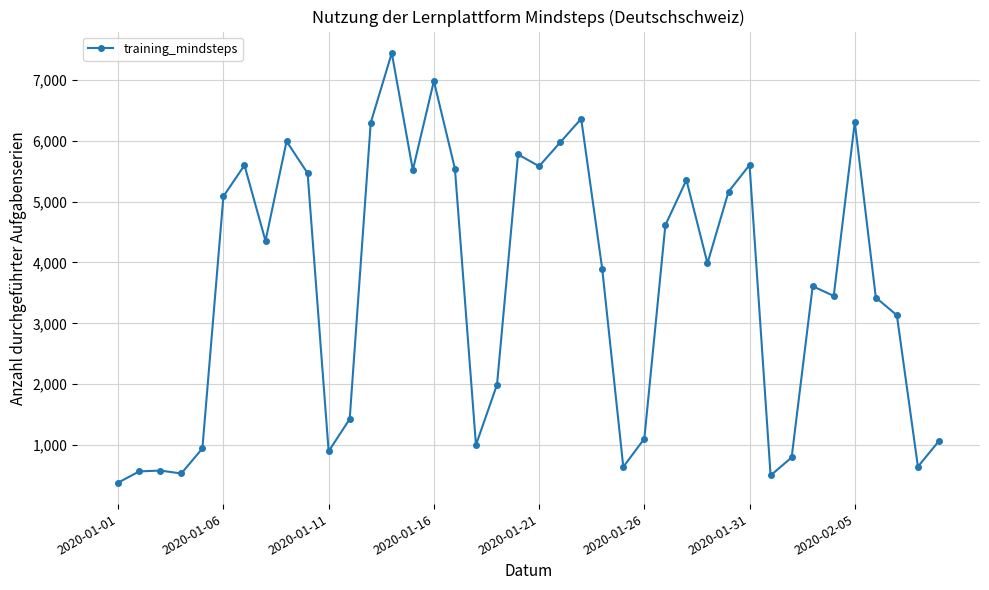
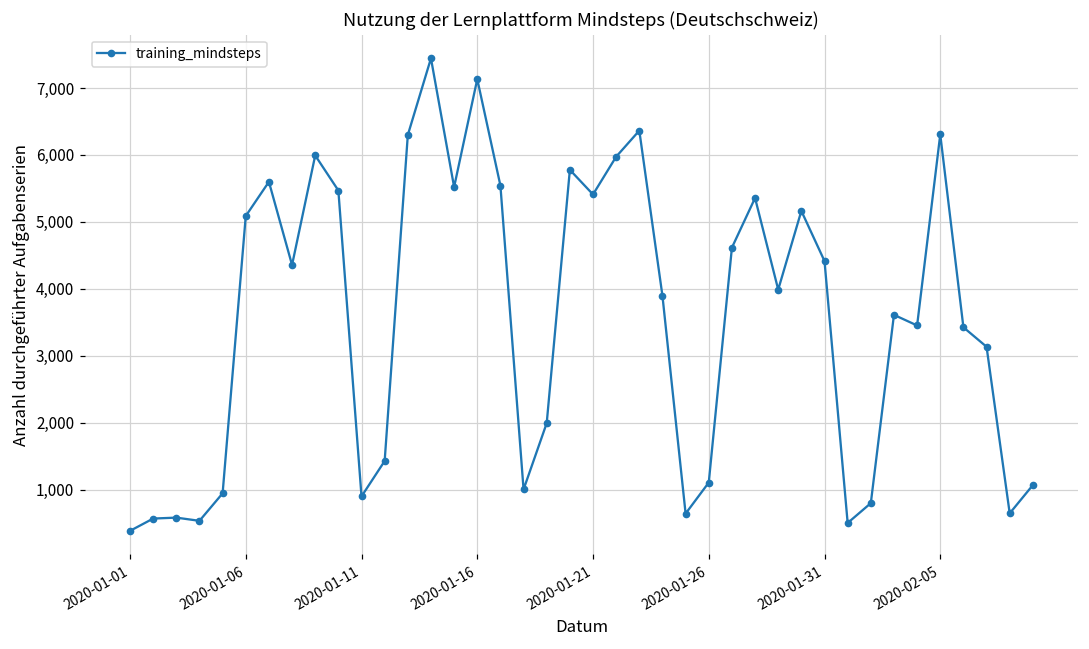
  {
    "2020-01-01": "400",
    "2020-01-06": "5,100",
    "2020-01-11": "900",
-   "2020-01-16": "7,000",
-   "2020-01-21": "5,600",
+   "2020-01-16": "7,100",
+   "2020-01-21": "5,400",
    "2020-01-26": "1,100",
-   "2020-01-31": "5,600",
+   "2020-01-31": "4,400",
    "2020-02-05": "6,300"
  }
